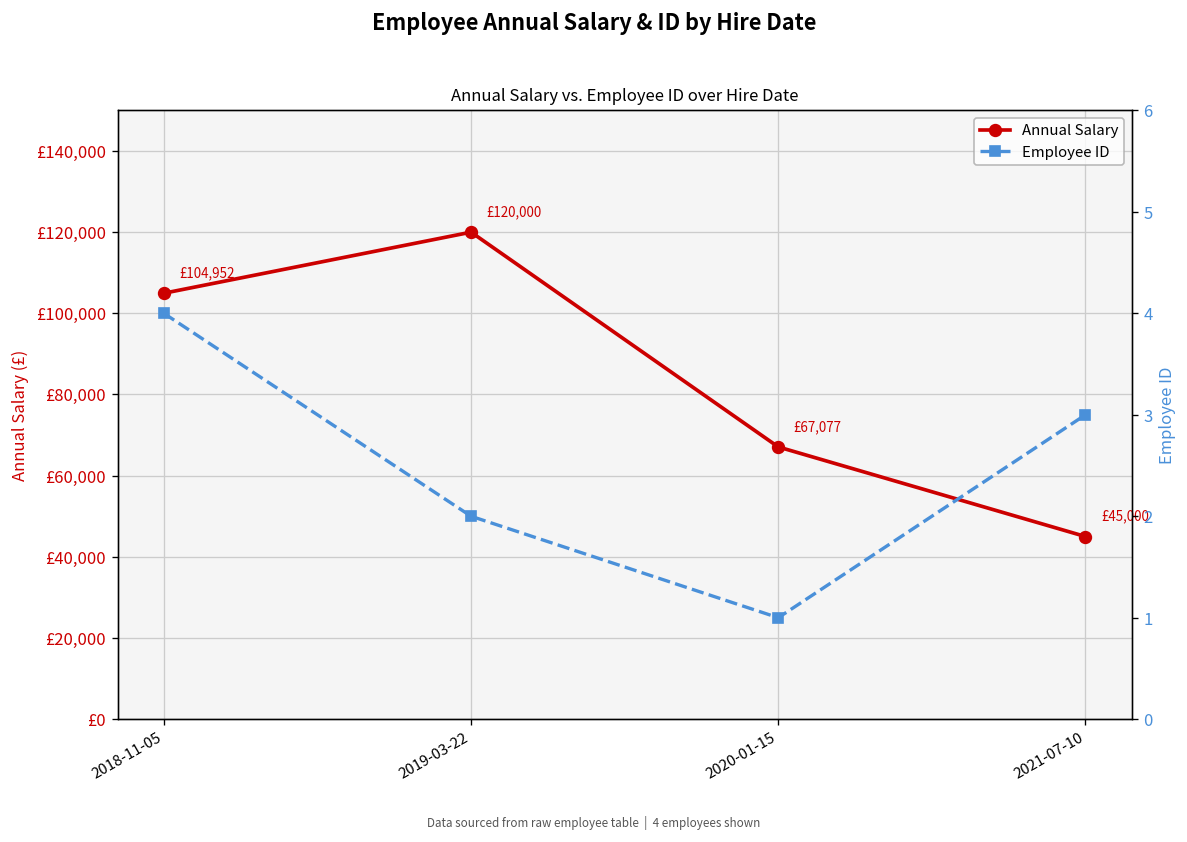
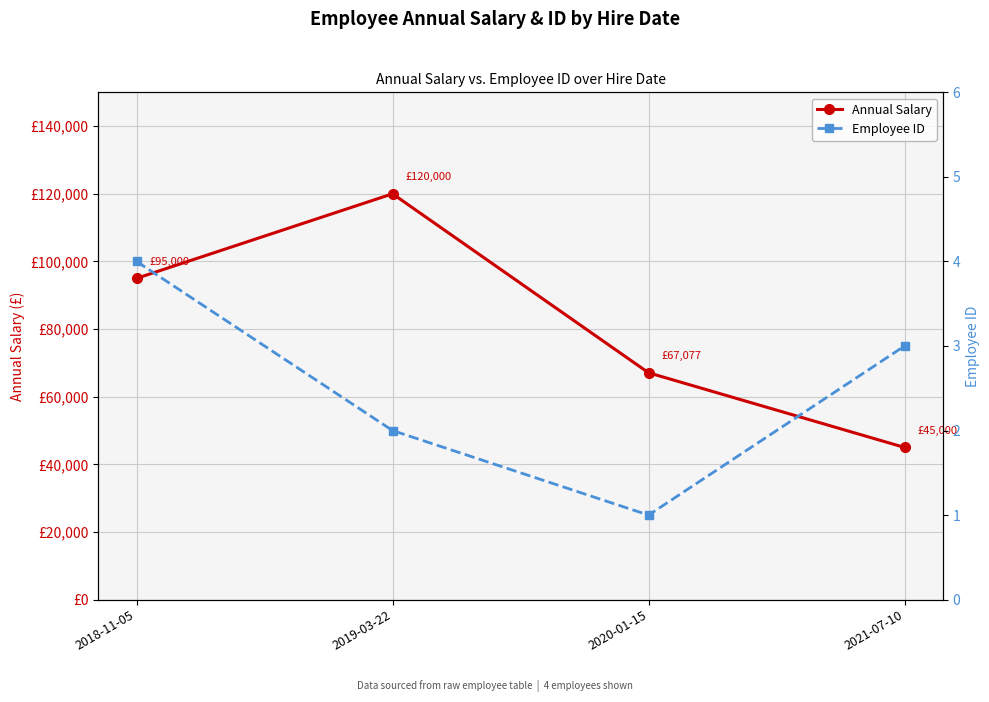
  {
    "Annual Salary": {
-     "2018-11-05": "£104,952",
+     "2018-11-05": "£95,000",
      "2019-03-22": "£120,000",
      "2020-01-15": "£67,077",
      "2021-07-10": "£45,000"
    }
  }
